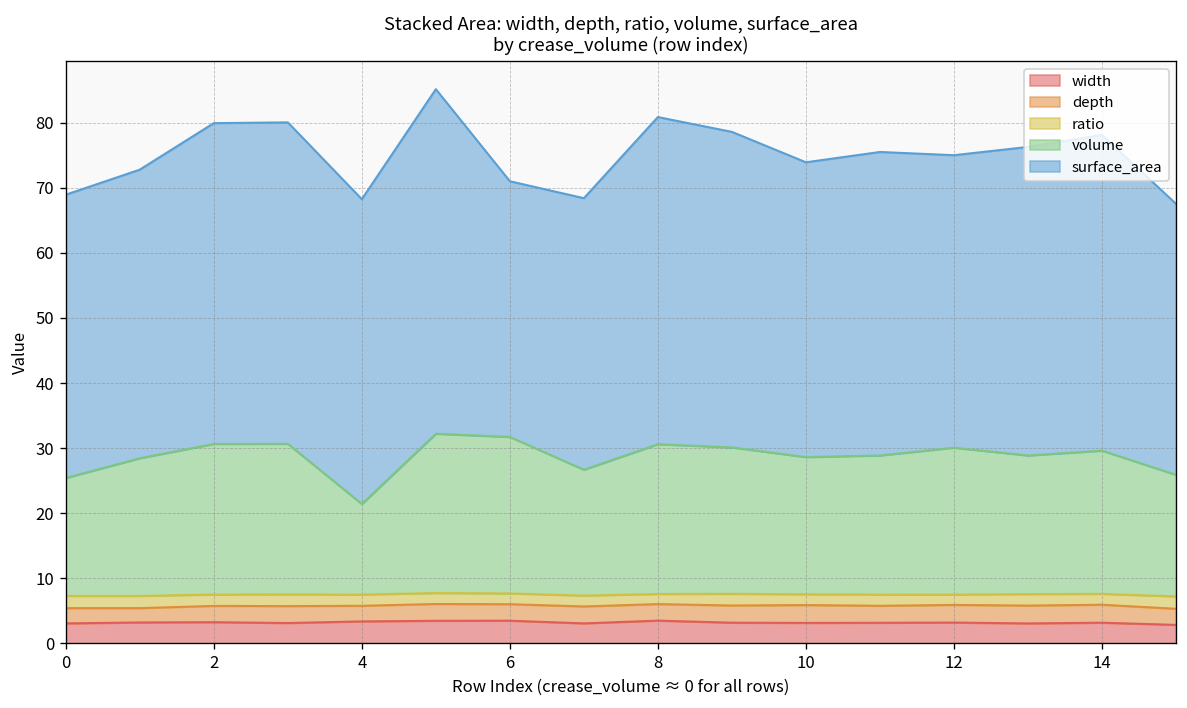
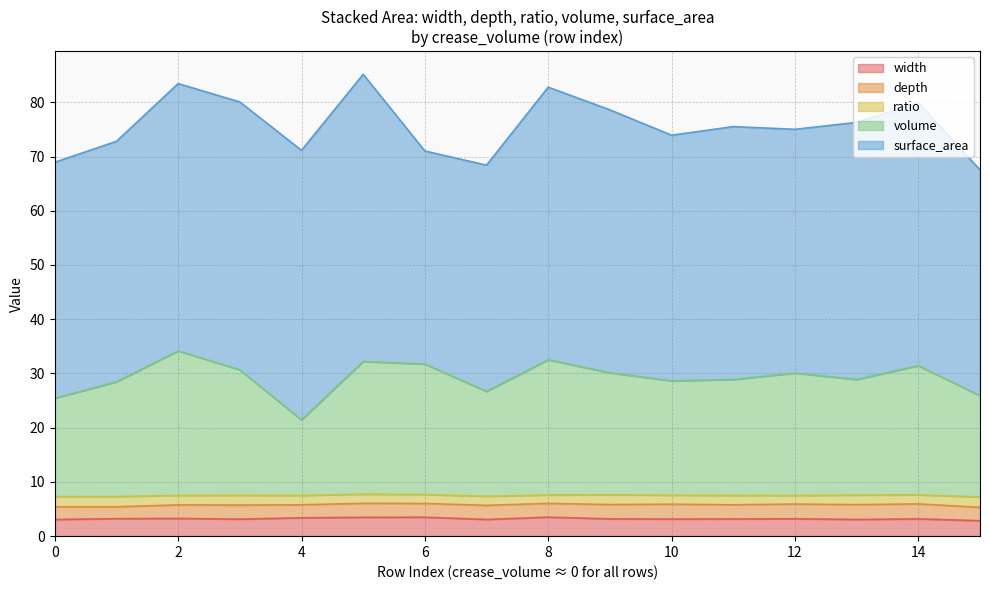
  {
    "volume": {
      "0": 18,
-     "2": 23,
+     "2": 27,
      "4": 14,
      "6": 24,
-     "8": 23,
+     "8": 25,
      "10": 21,
      "12": 23,
-     "14": 22
+     "14": 24
    },
    "surface_area": {
      "0": 44,
      "2": 49,
-     "4": 47,
+     "4": 50,
      "6": 39,
      "8": 50,
      "10": 45,
      "12": 45
    }
  }
